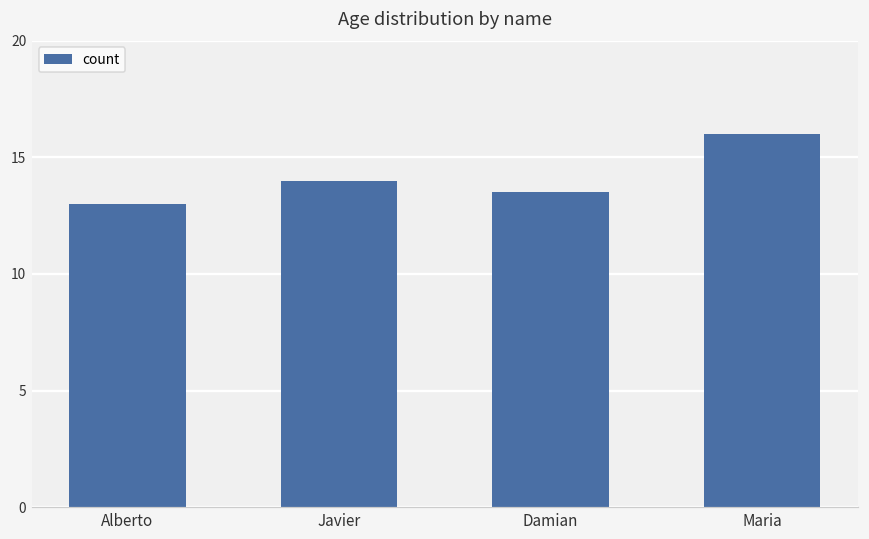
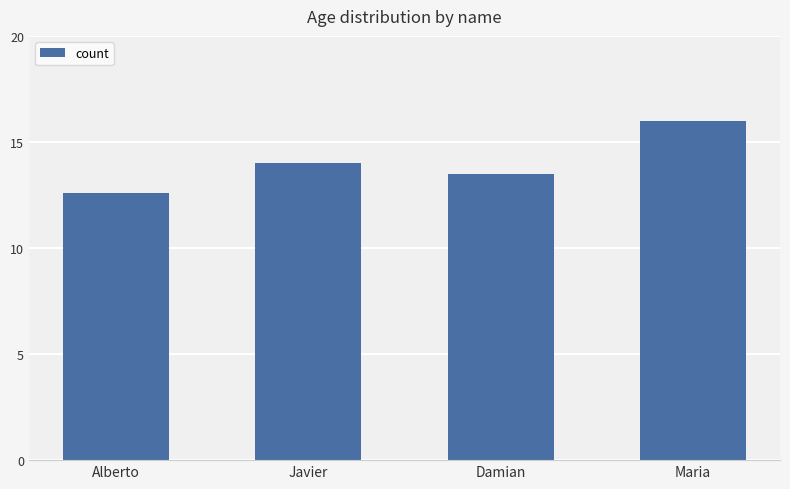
  {
-   "Alberto": 13.0,
+   "Alberto": 12.6,
    "Javier": 14.0,
    "Damian": 13.5,
    "Maria": 16.0
  }
